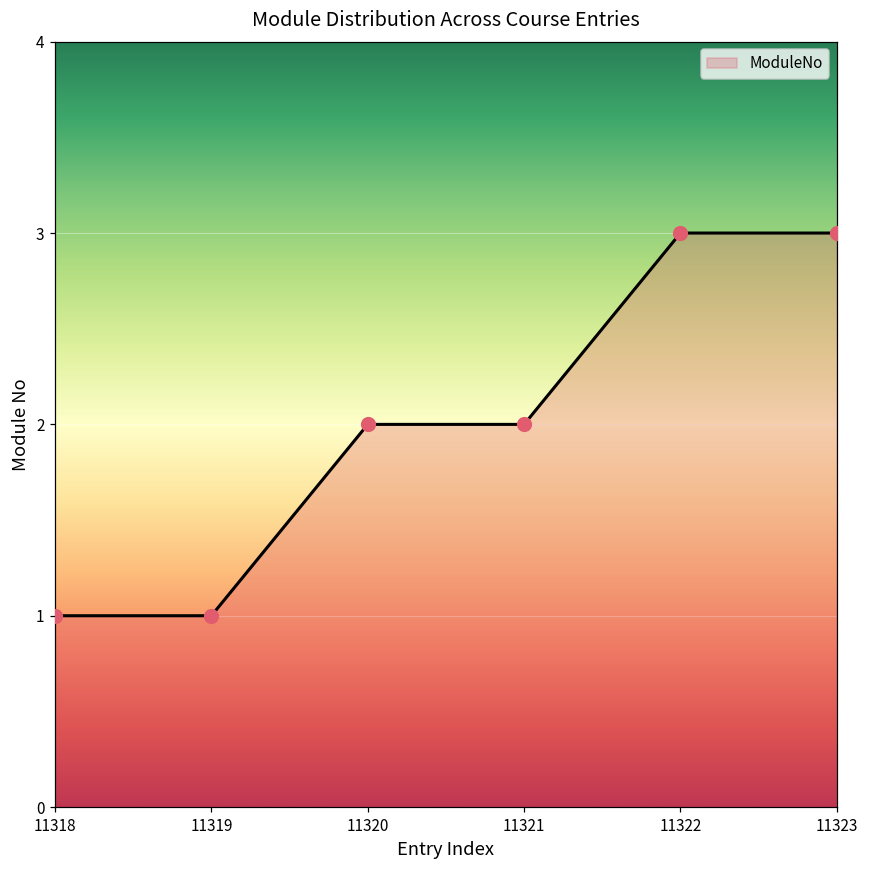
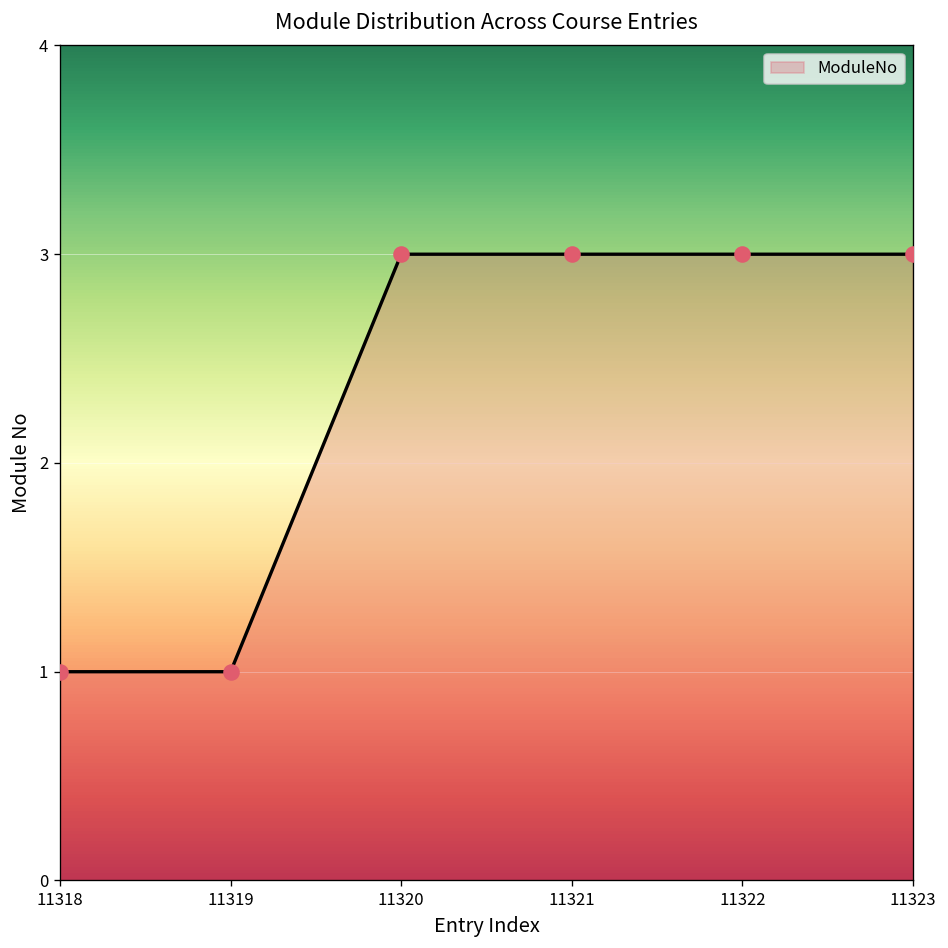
  {
    "11318": 1,
    "11319": 1,
-   "11320": 2,
-   "11321": 2,
+   "11320": 3,
+   "11321": 3,
    "11322": 3,
    "11323": 3
  }
